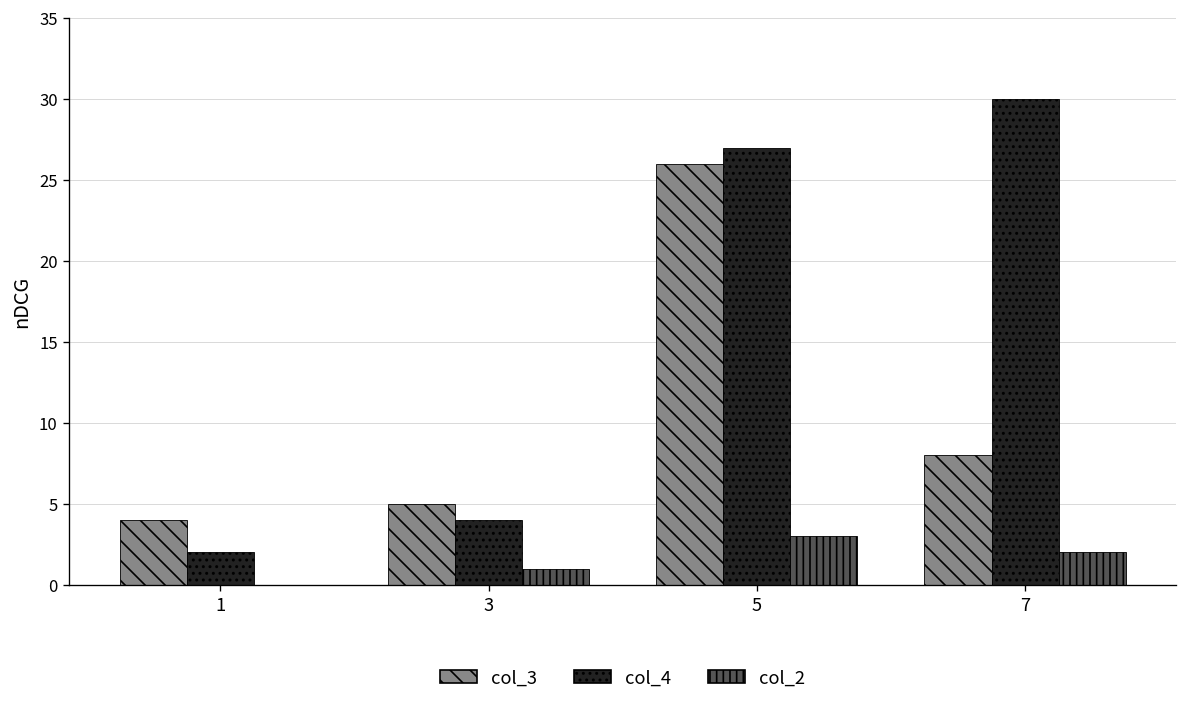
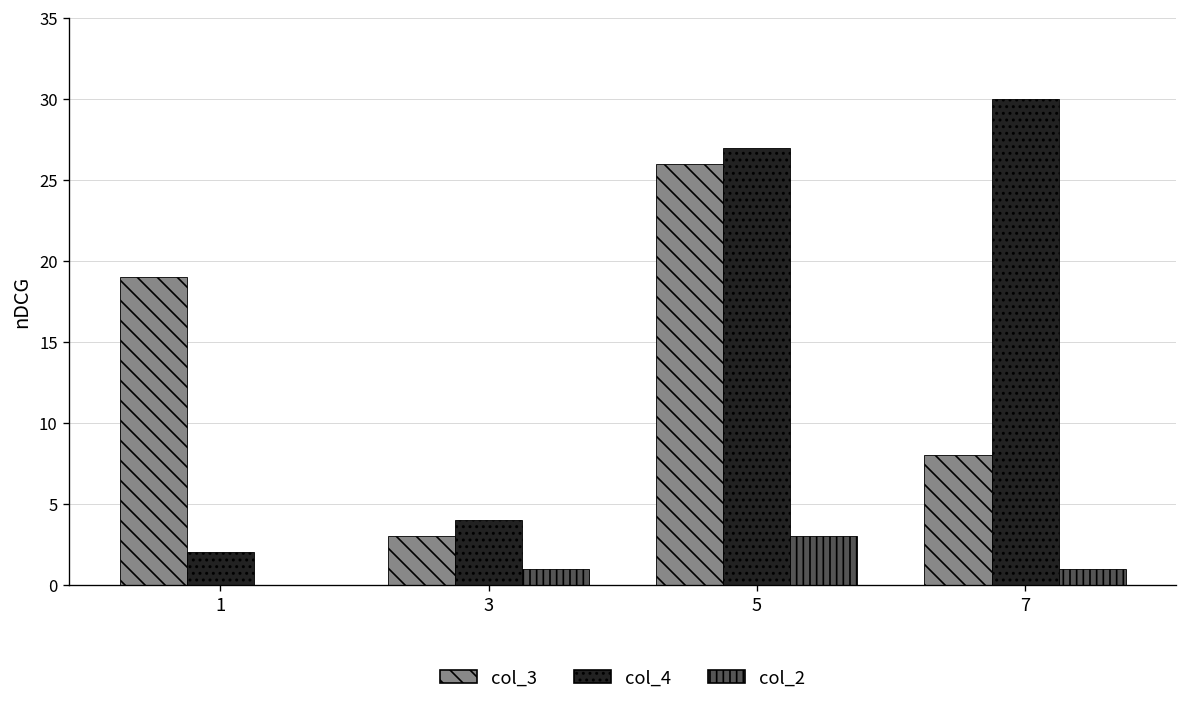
  {
    "col_3": {
-     "1": 4,
-     "3": 5,
+     "1": 19,
+     "3": 3,
      "5": 26,
      "7": 8
    },
    "col_4": {
      "1": 2,
      "3": 4,
      "5": 27,
      "7": 30
    },
    "col_2": {
      "1": 0,
      "3": 1,
      "5": 3,
-     "7": 2
+     "7": 1
    }
  }
